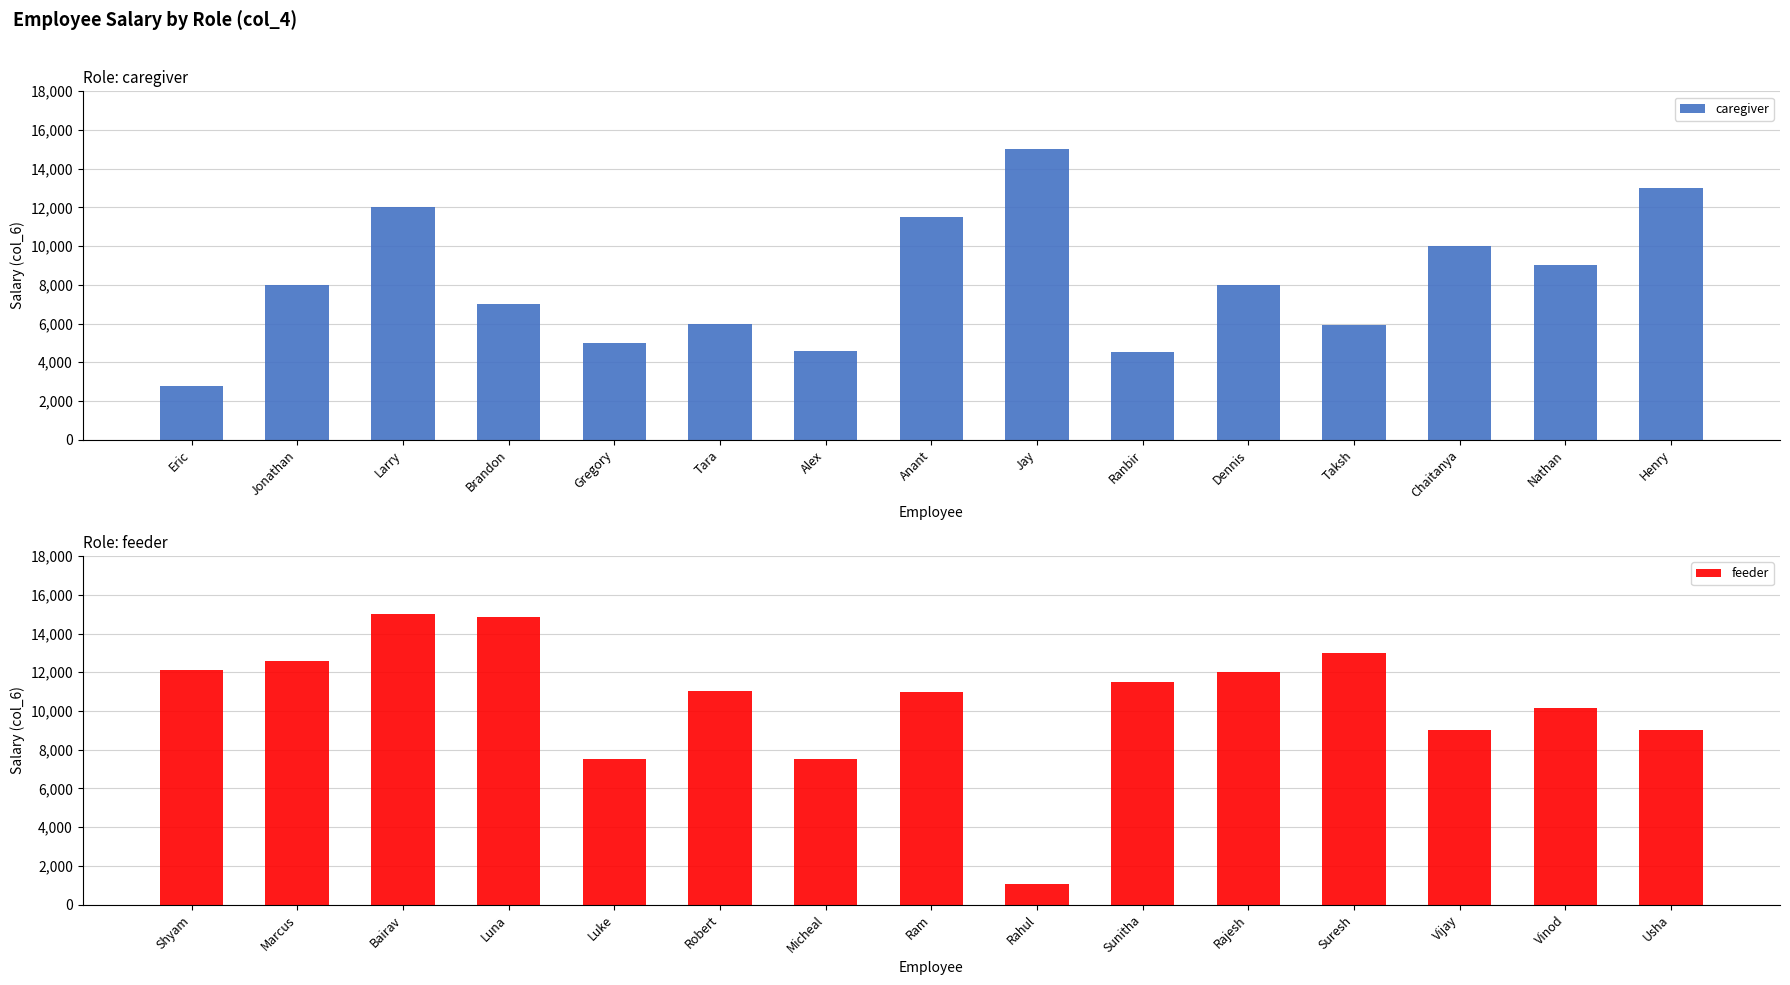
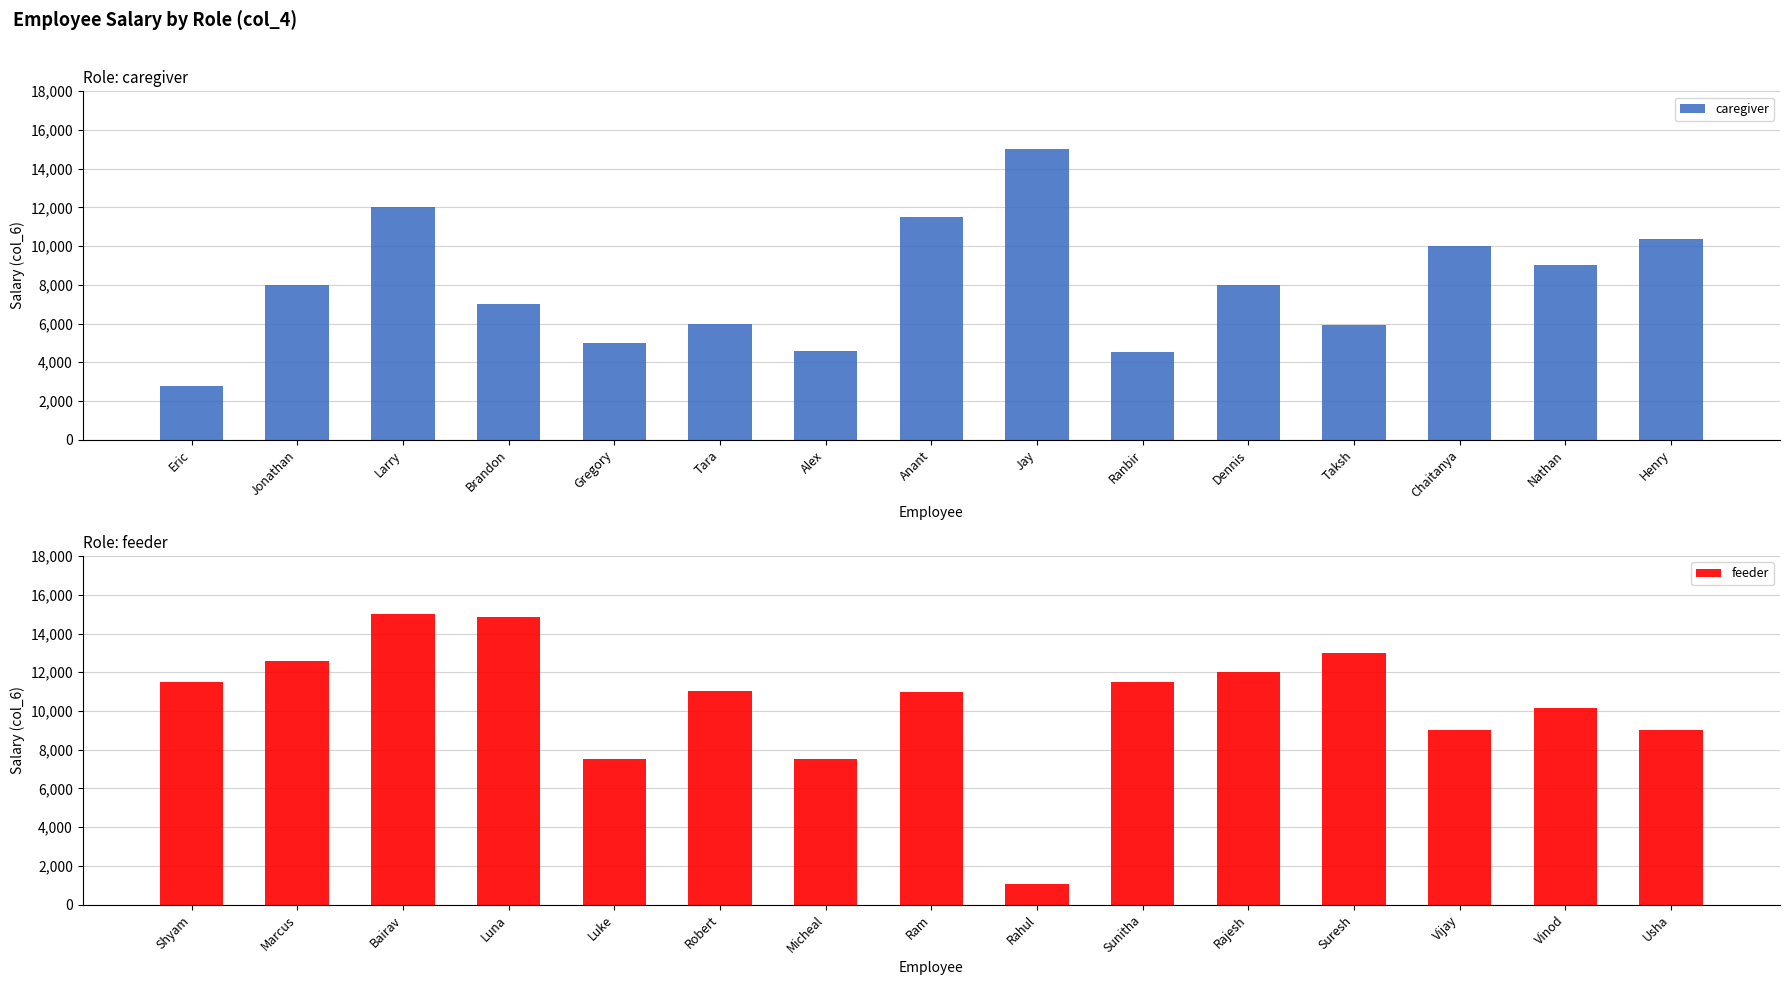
  {
    "Role: caregiver": {
      "Eric": "2,800",
      "Jonathan": "8,000",
      "Larry": "12,000",
      "Brandon": "7,000",
      "Gregory": "5,000",
      "Tara": "6,000",
      "Alex": "4,600",
      "Anant": "11,500",
      "Jay": "15,000",
      "Ranbir": "4,500",
      "Dennis": "8,000",
      "Taksh": "5,900",
      "Chaitanya": "10,000",
      "Nathan": "9,000",
-     "Henry": "13,000"
+     "Henry": "10,400"
    },
    "Role: feeder": {
-     "Shyam": "12,100",
+     "Shyam": "11,500",
      "Marcus": "12,600",
      "Bairav": "15,000",
      "Luna": "14,900",
      "Luke": "7,500",
      "Robert": "11,000",
      "Micheal": "7,500",
      "Ram": "11,000",
      "Rahul": "1,100",
      "Sunitha": "11,500",
      "Rajesh": "12,000",
      "Suresh": "13,000",
      "Vijay": "9,000",
      "Vinod": "10,200",
      "Usha": "9,000"
    }
  }
